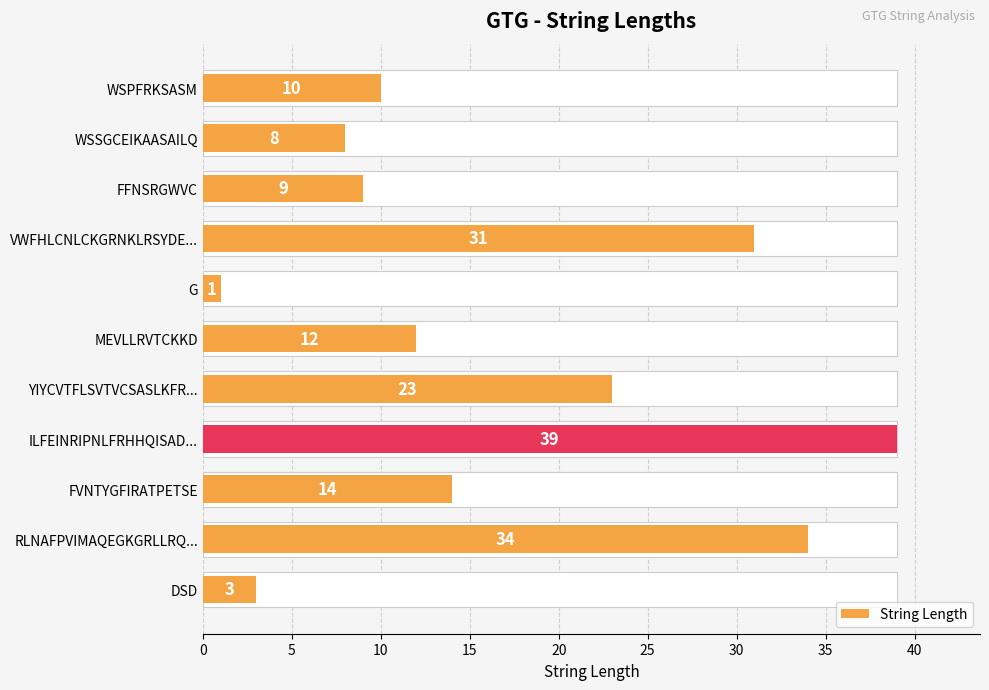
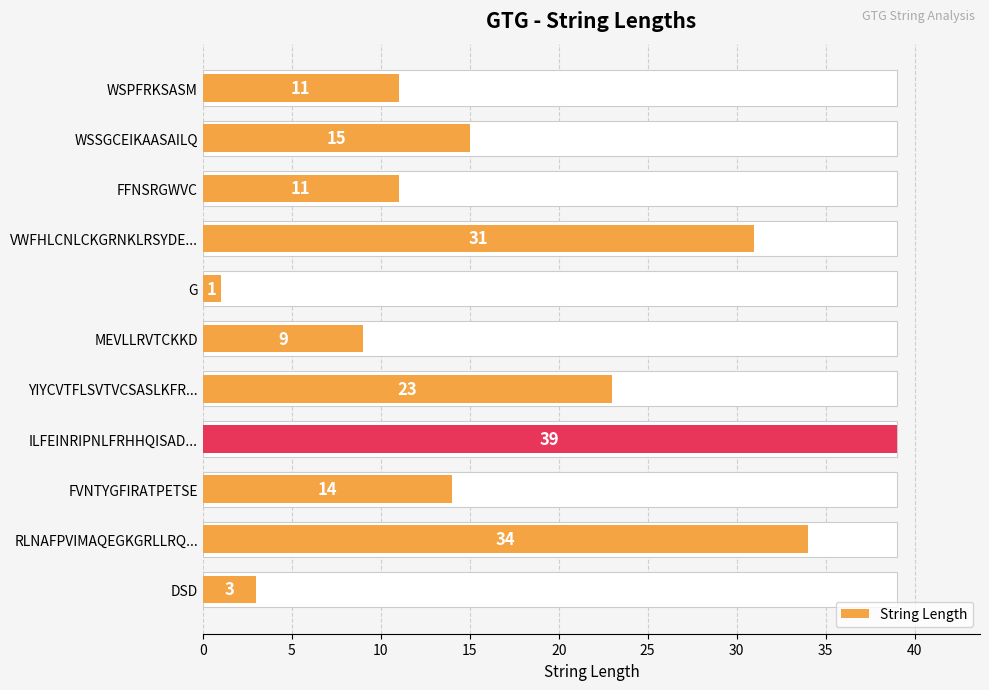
  {
    "String Length": {
-     "WSPFRKSASM": 10,
-     "WSSGCEIKAASAILQ": 8,
-     "FFNSRGWVC": 9,
-     "MEVLLRVTCKKD": 12,
+     "WSPFRKSASM": 11,
+     "WSSGCEIKAASAILQ": 15,
+     "FFNSRGWVC": 11,
+     "MEVLLRVTCKKD": 9,
      "ILFEINRIPNLFRHHQISAD...": 39
    }
  }
